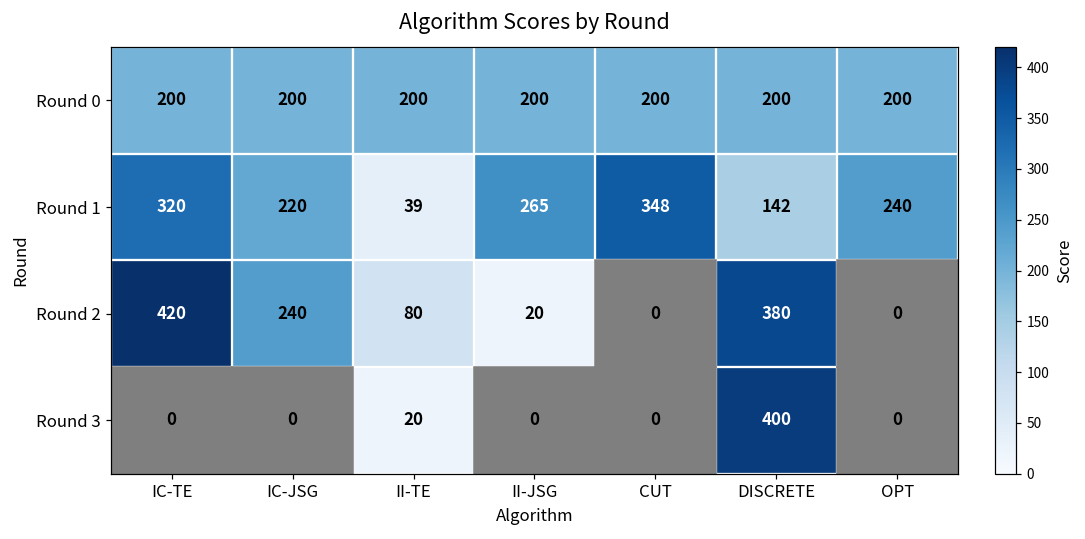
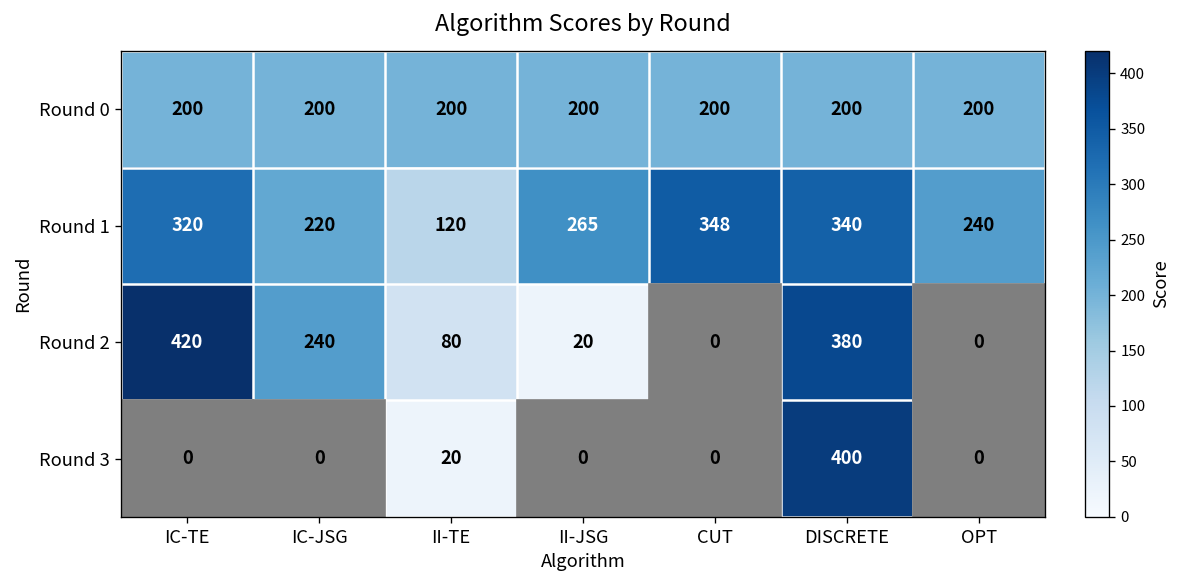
  {
    "Round 0": {
      "IC-TE": 200,
      "IC-JSG": 200,
      "II-TE": 200,
      "II-JSG": 200,
      "CUT": 200,
      "DISCRETE": 200,
      "OPT": 200
    },
    "Round 1": {
      "IC-TE": 320,
      "IC-JSG": 220,
-     "II-TE": 39,
+     "II-TE": 120,
      "II-JSG": 265,
      "CUT": 348,
-     "DISCRETE": 142,
+     "DISCRETE": 340,
      "OPT": 240
    },
    "Round 2": {
      "IC-TE": 420,
      "IC-JSG": 240,
      "II-TE": 80,
      "II-JSG": 20,
      "DISCRETE": 380
    },
    "Round 3": {
      "II-TE": 20,
      "DISCRETE": 400
    }
  }
